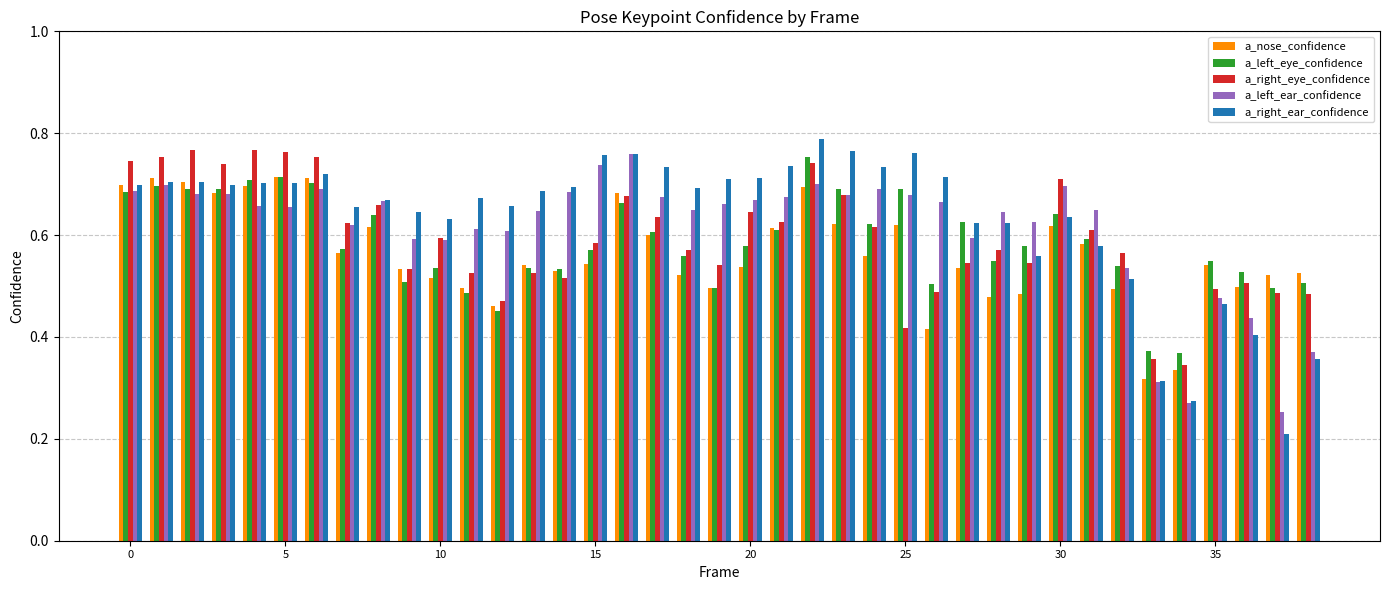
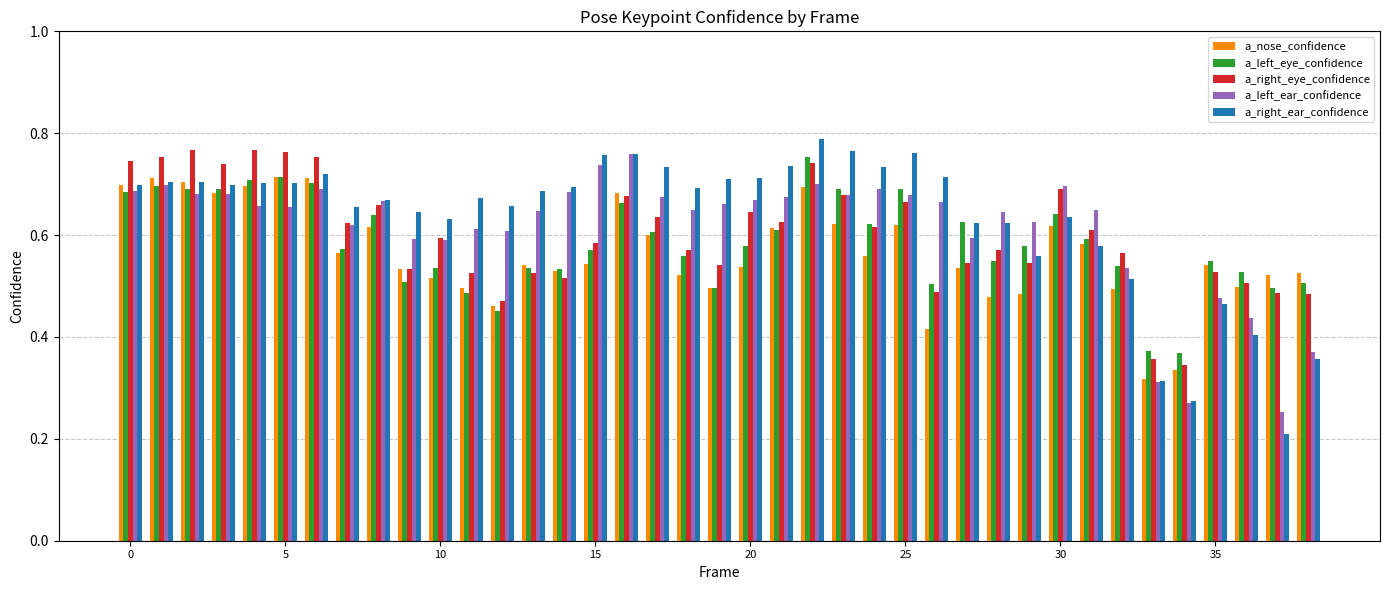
  {
    "a_right_eye_confidence": {
      "0": 0.75,
      "5": 0.76,
      "10": 0.59,
      "15": 0.59,
      "20": 0.65,
-     "25": 0.42,
-     "30": 0.71,
-     "35": 0.50
+     "25": 0.66,
+     "30": 0.69,
+     "35": 0.53
    }
  }
